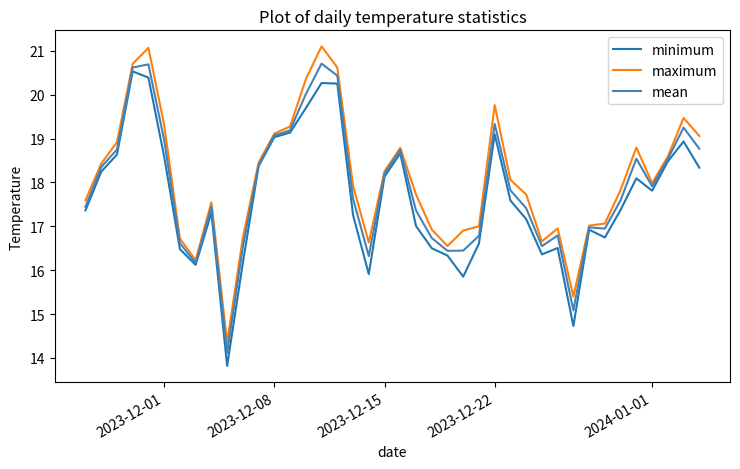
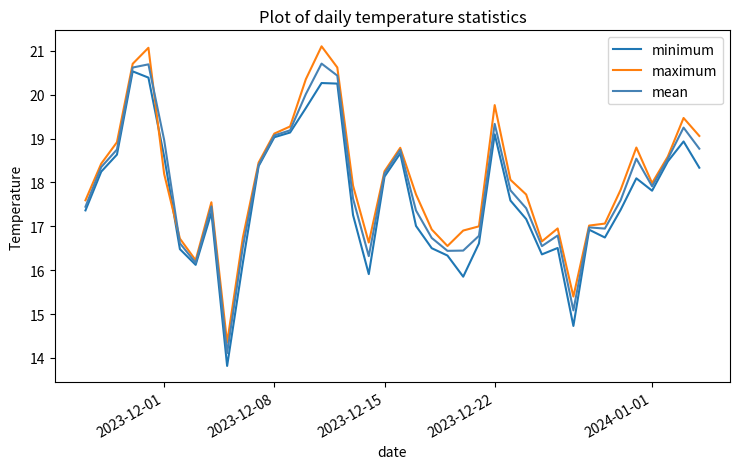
  {
    "maximum": {
-     "2023-12-01": 19.3,
+     "2023-12-01": 18.2,
      "2023-12-22": 19.8,
      "2024-01-01": 18.0
    }
  }
